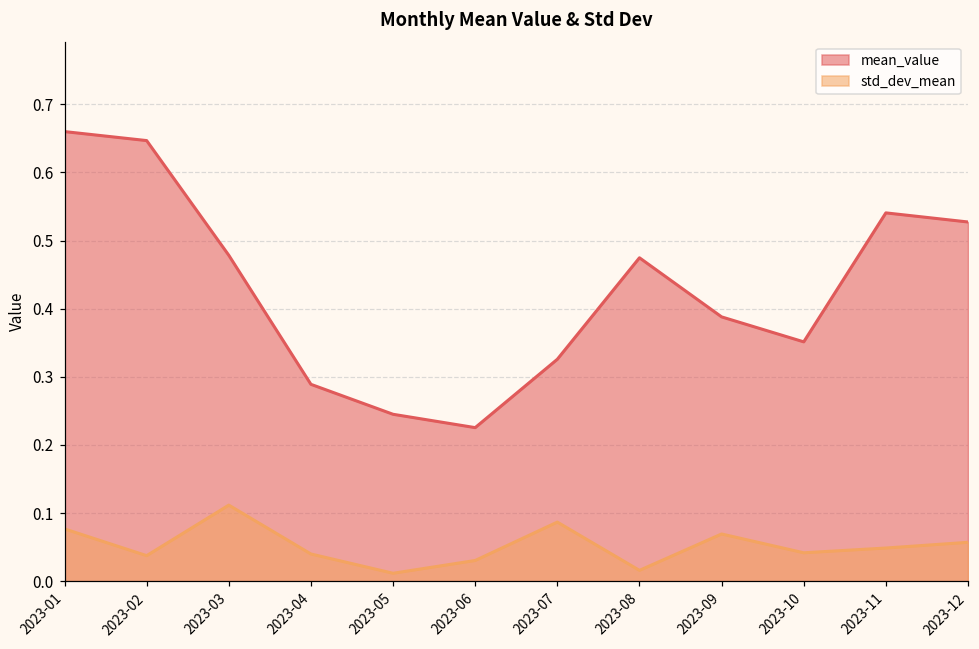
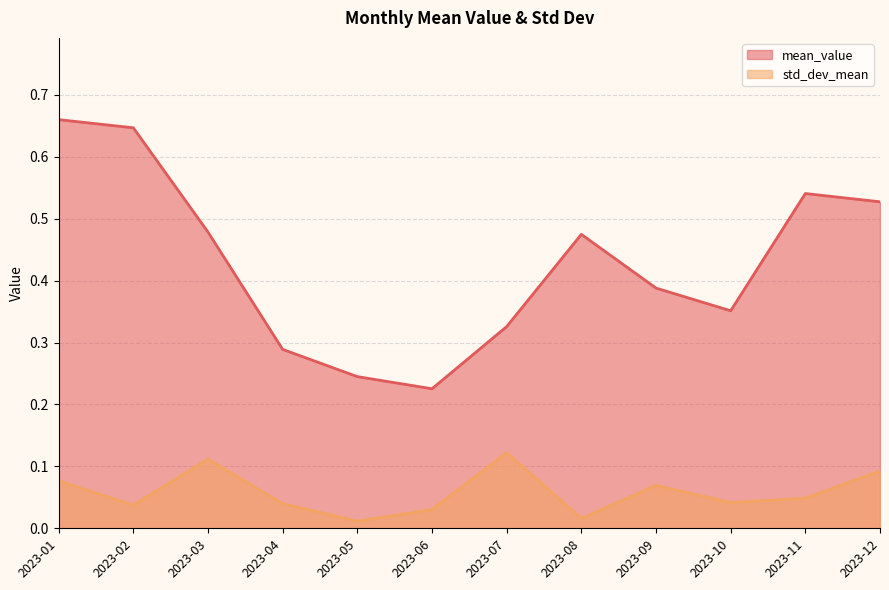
  {
    "mean_value": {
      "2023-01": 0.66,
      "2023-02": 0.65,
      "2023-03": 0.48,
      "2023-04": 0.29,
      "2023-05": 0.24,
      "2023-06": 0.23,
      "2023-07": 0.33,
      "2023-08": 0.47,
      "2023-09": 0.39,
      "2023-10": 0.35,
      "2023-11": 0.54,
      "2023-12": 0.53
    },
    "std_dev_mean": {
      "2023-01": 0.08,
      "2023-02": 0.04,
      "2023-03": 0.11,
      "2023-04": 0.04,
      "2023-05": 0.01,
      "2023-06": 0.03,
-     "2023-07": 0.09,
+     "2023-07": 0.12,
      "2023-08": 0.02,
      "2023-09": 0.07,
      "2023-10": 0.04,
      "2023-11": 0.05,
-     "2023-12": 0.06
+     "2023-12": 0.09
    }
  }
